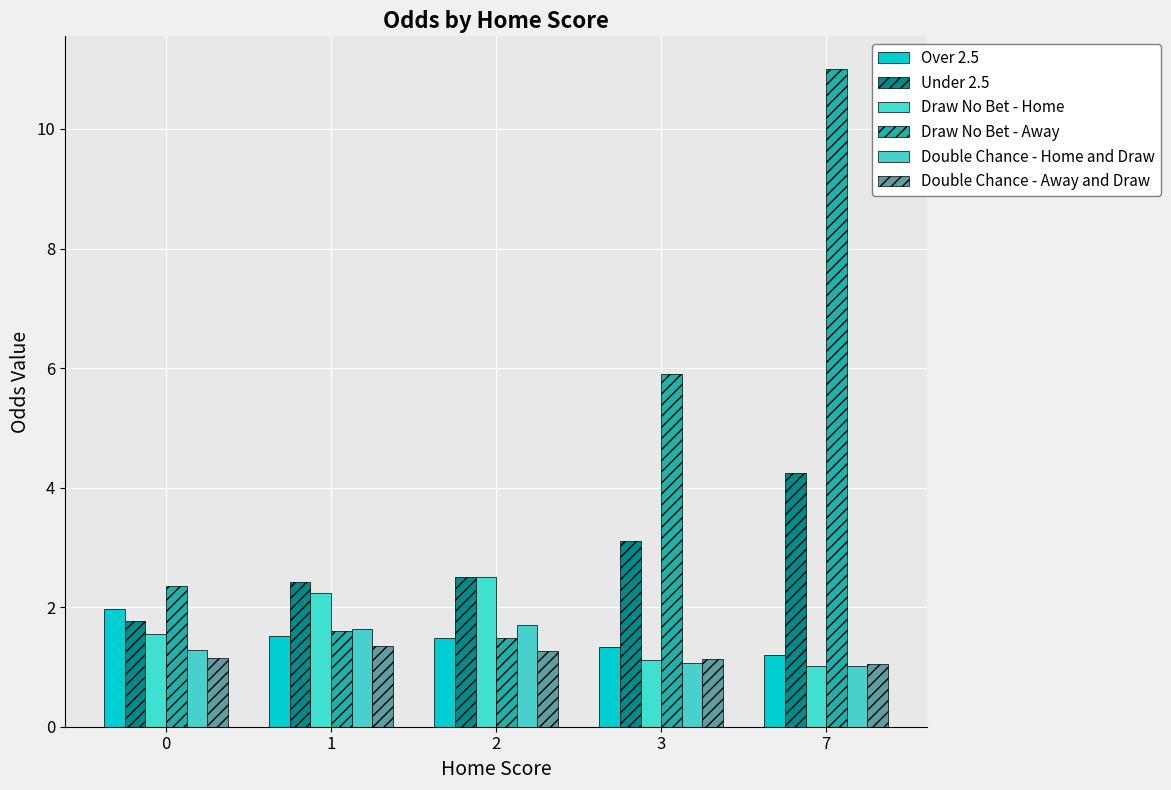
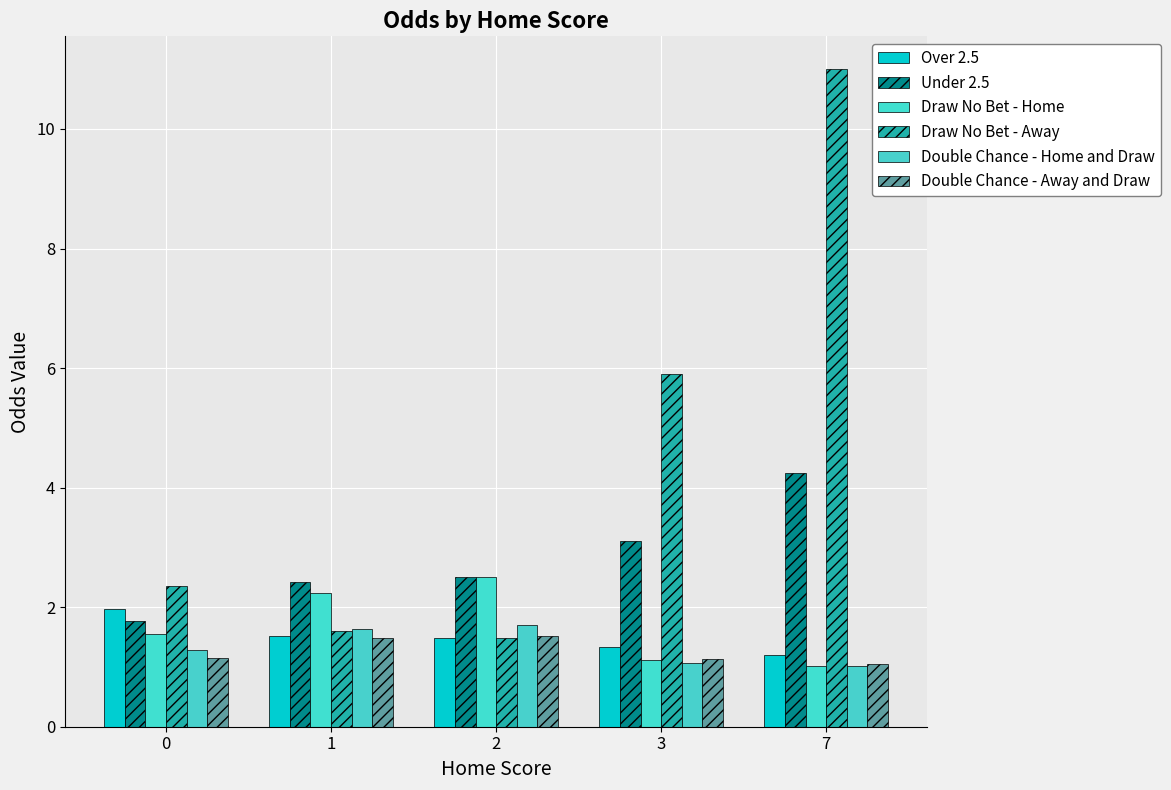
  {
    "Double Chance - Away and Draw": {
      "0": 1.2,
-     "1": 1.4,
-     "2": 1.3,
+     "1": 1.5,
+     "2": 1.5,
      "3": 1.1,
      "7": 1.1
    }
  }
